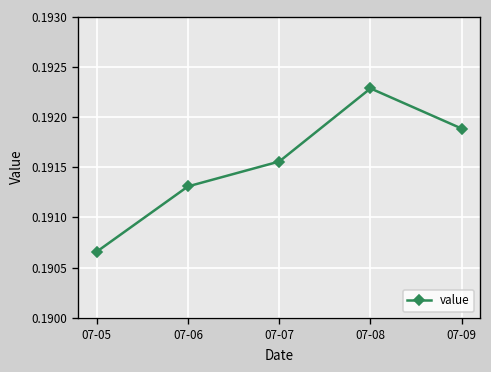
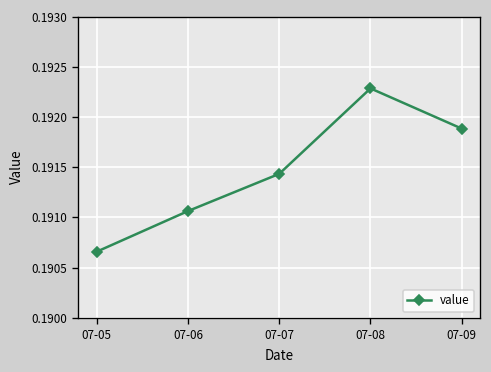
  {
    "07-05": 0.1907,
-   "07-06": 0.1913,
-   "07-07": 0.1916,
+   "07-06": 0.1911,
+   "07-07": 0.1914,
    "07-08": 0.1923,
    "07-09": 0.1919
  }
